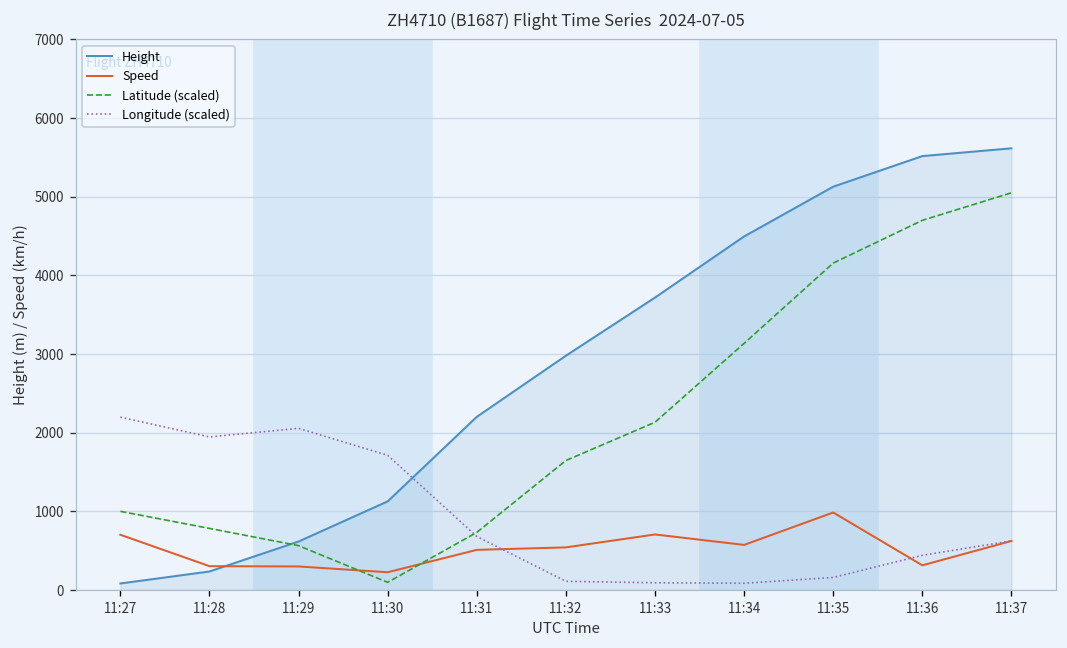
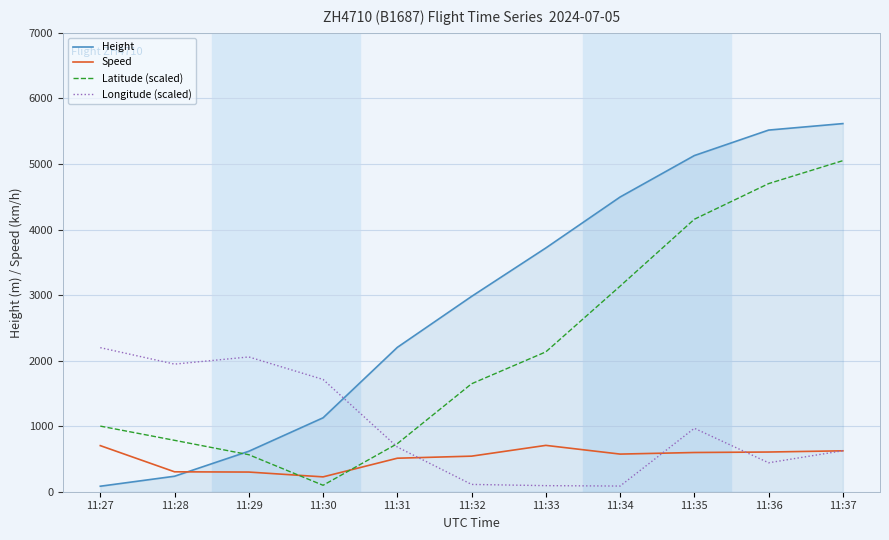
  {
    "Height": {
      "11:27": 100,
      "11:28": 200,
      "11:29": 600,
      "11:30": 1100,
      "11:31": 2200,
      "11:32": 3000,
      "11:33": 3700,
      "11:34": 4500,
      "11:35": 5100,
      "11:36": 5500,
      "11:37": 5600
    },
    "Speed": {
      "11:27": 700,
      "11:28": 300,
      "11:29": 300,
      "11:30": 200,
      "11:31": 500,
      "11:32": 500,
      "11:33": 700,
      "11:34": 600,
-     "11:35": 1000,
-     "11:36": 300
+     "11:35": 600,
+     "11:36": 600
    },
    "Latitude (scaled)": {
      "11:27": 1000,
      "11:28": 800,
      "11:29": 600,
      "11:30": 100,
      "11:31": 700,
      "11:32": 1600,
      "11:33": 2100,
      "11:34": 3100,
      "11:35": 4200,
      "11:36": 4700,
      "11:37": 5100
    },
    "Longitude (scaled)": {
      "11:27": 2200,
      "11:28": 1900,
      "11:29": 2100,
      "11:30": 1700,
      "11:31": 700,
      "11:32": 100,
      "11:33": 100,
      "11:34": 100,
-     "11:35": 200,
+     "11:35": 1000,
      "11:36": 400
    }
  }
